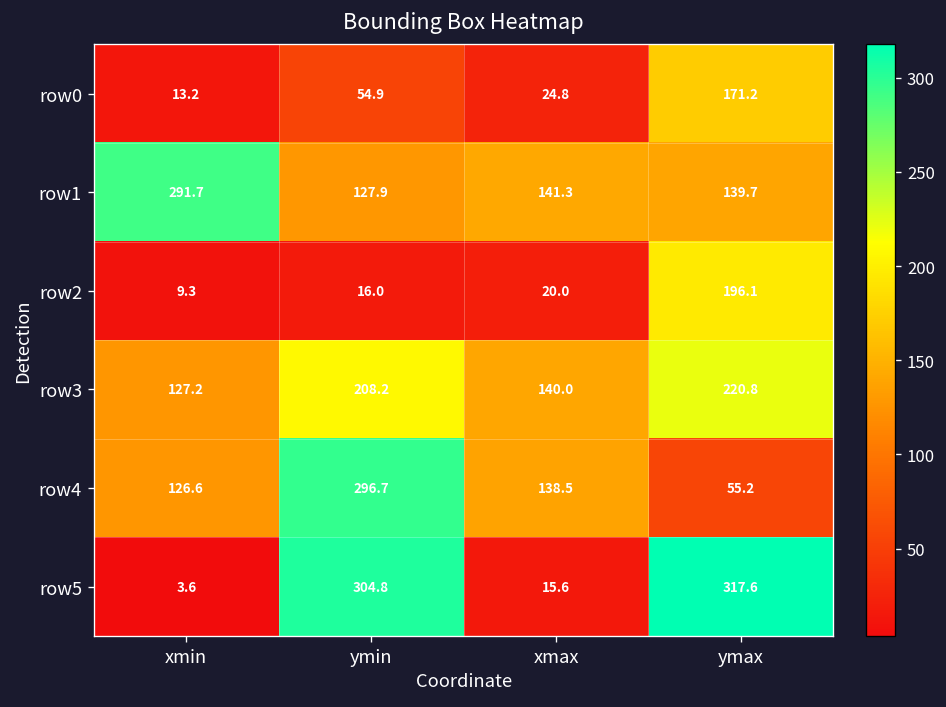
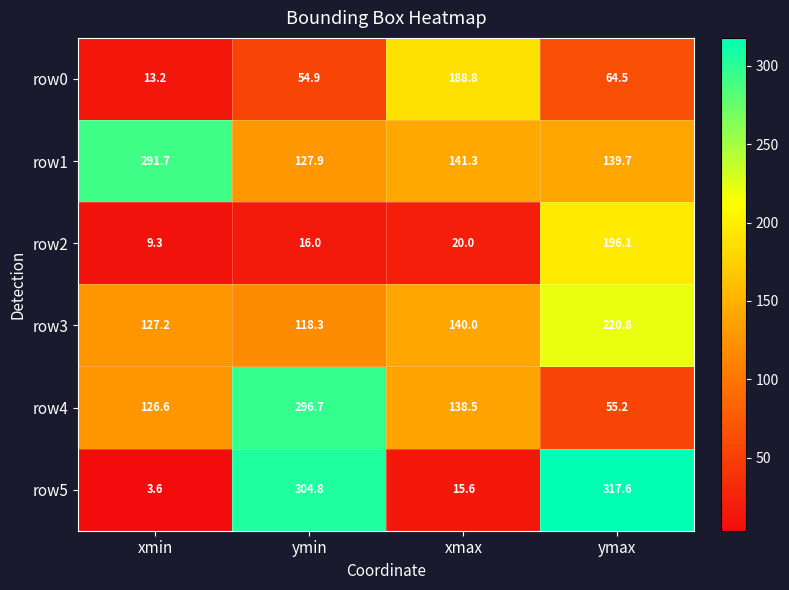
  {
    "row0": {
      "xmin": 13.2,
      "ymin": 54.9,
-     "xmax": 24.8,
-     "ymax": 171.2
+     "xmax": 188.8,
+     "ymax": 64.5
    },
    "row1": {
      "xmin": 291.7,
      "ymin": 127.9,
      "xmax": 141.3,
      "ymax": 139.7
    },
    "row2": {
      "xmin": 9.3,
      "ymin": 16.0,
      "xmax": 20.0,
      "ymax": 196.1
    },
    "row3": {
      "xmin": 127.2,
-     "ymin": 208.2,
+     "ymin": 118.3,
      "xmax": 140.0,
      "ymax": 220.8
    },
    "row4": {
      "xmin": 126.6,
      "ymin": 296.7,
      "xmax": 138.5,
      "ymax": 55.2
    },
    "row5": {
      "xmin": 3.6,
      "ymin": 304.8,
      "xmax": 15.6,
      "ymax": 317.6
    }
  }
